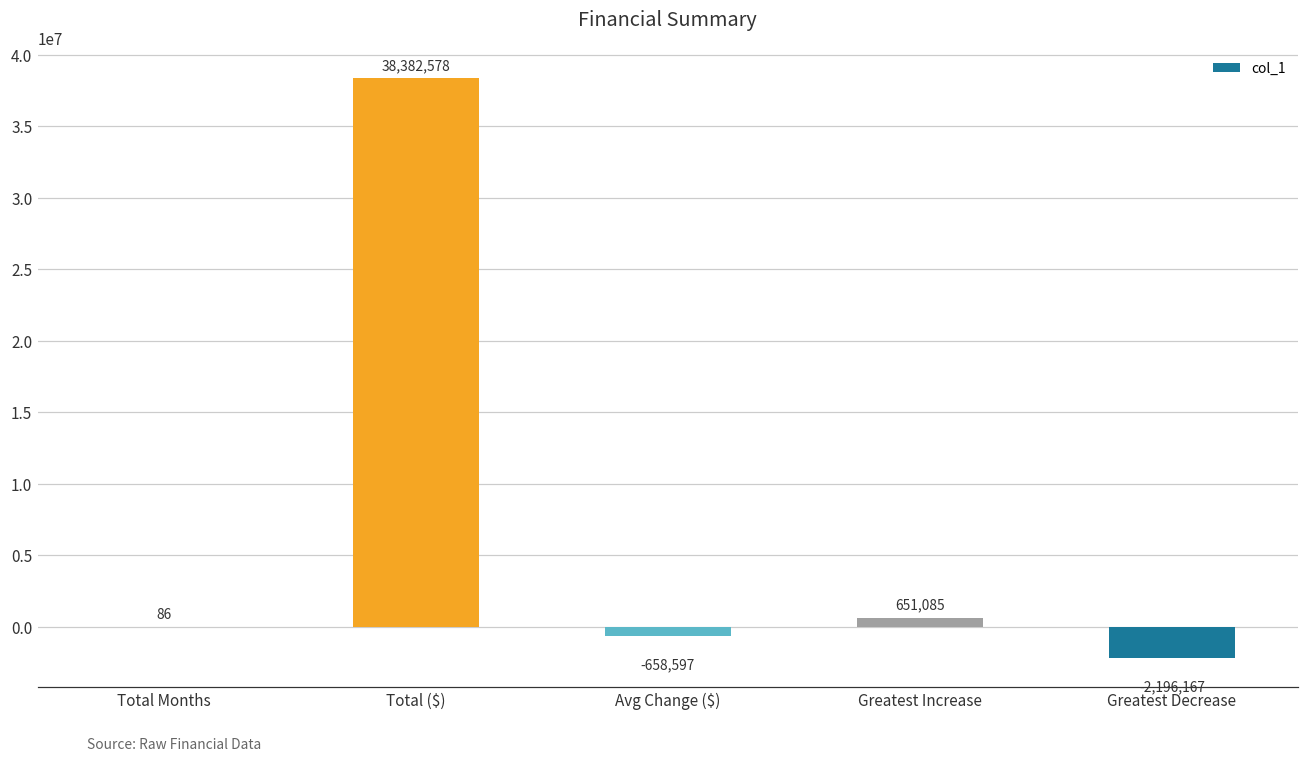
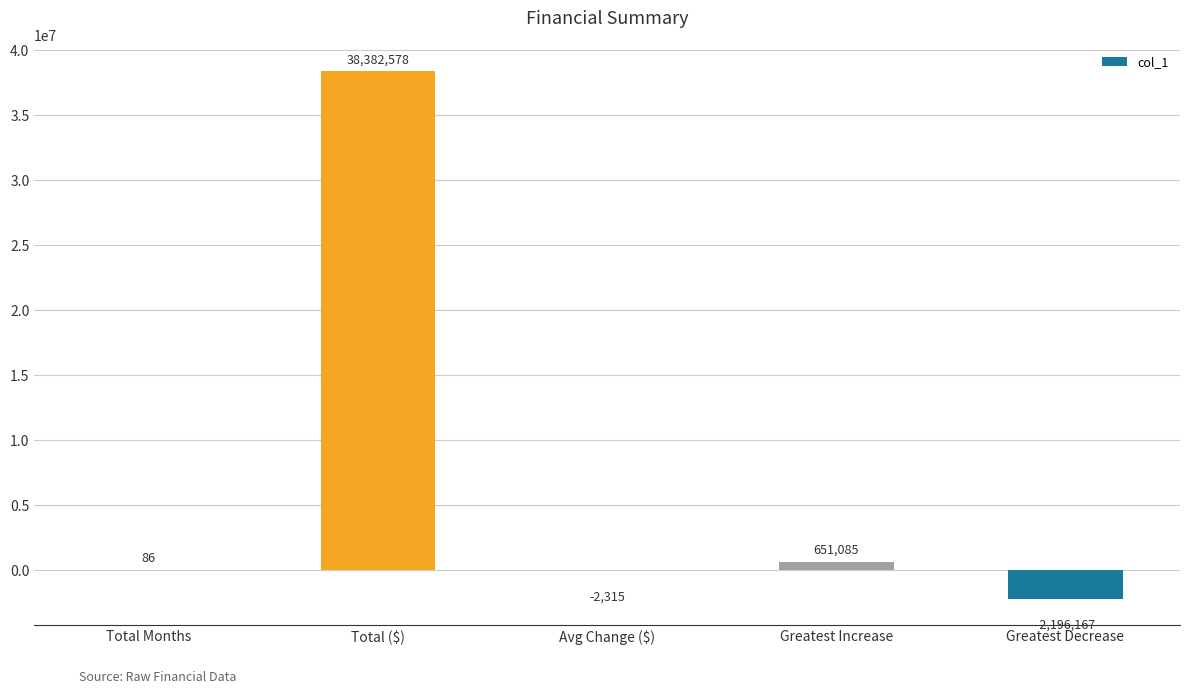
  {
    "Total Months": "86",
    "Total ($)": "38,382,578",
-   "Avg Change ($)": "-658,597",
+   "Avg Change ($)": "-2,315",
    "Greatest Increase": "651,085",
    "Greatest Decrease": "-2,196,167"
  }
